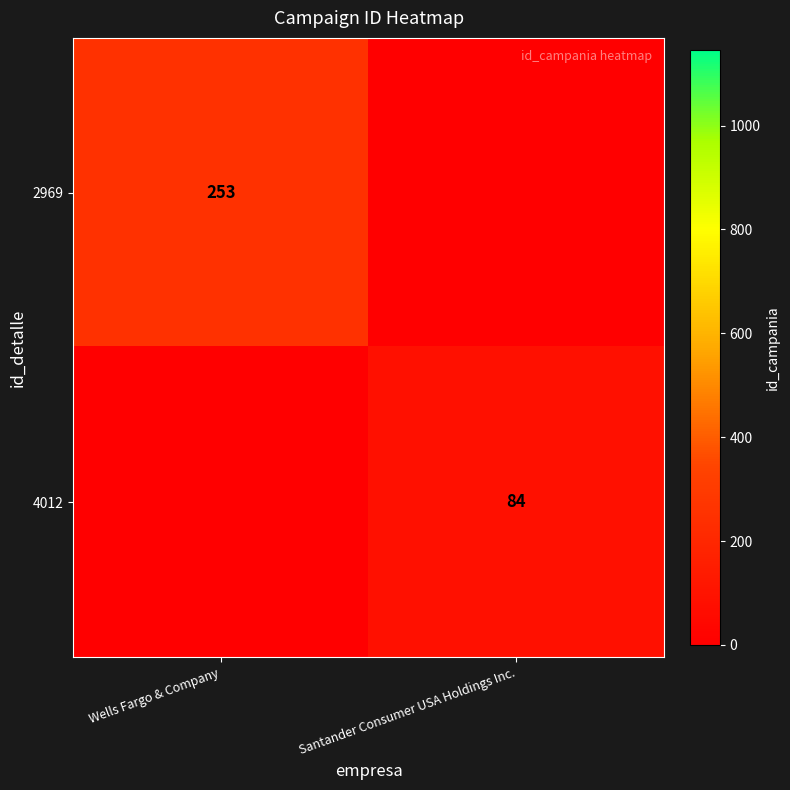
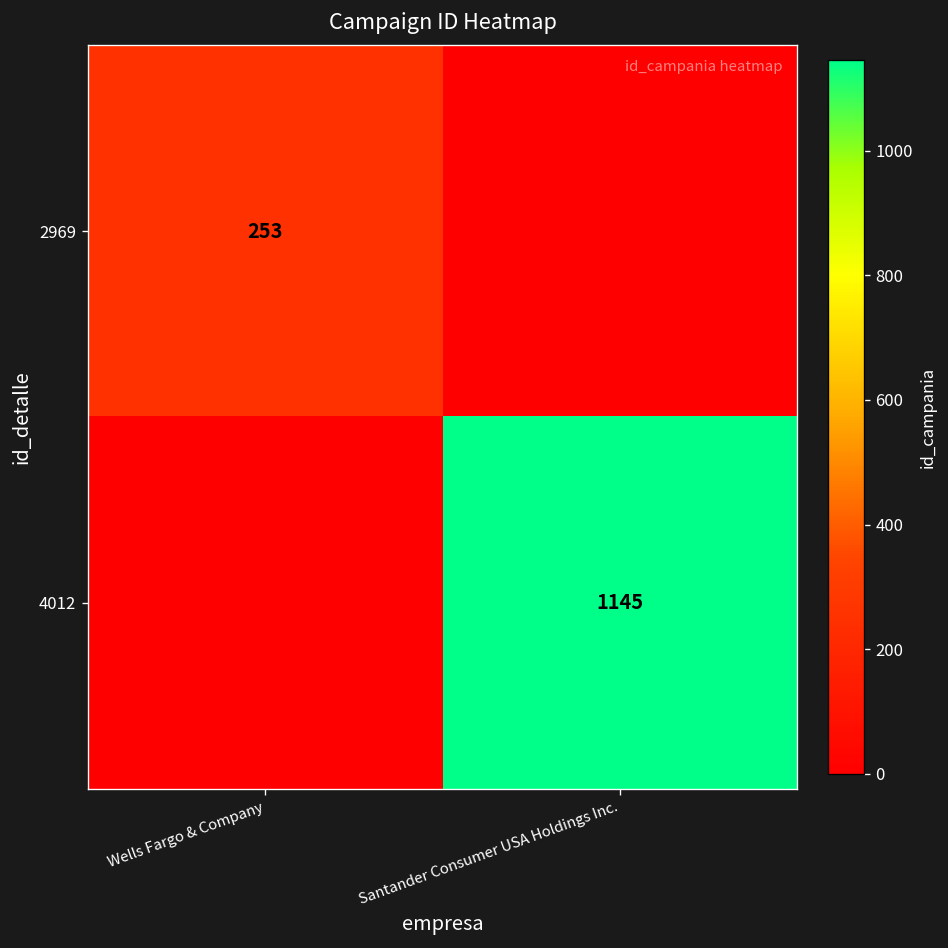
  {
    "2969": {
      "Wells Fargo & Company": 253
    },
    "4012": {
-     "Santander Consumer USA Holdings Inc.": 84
+     "Santander Consumer USA Holdings Inc.": 1145
    }
  }
